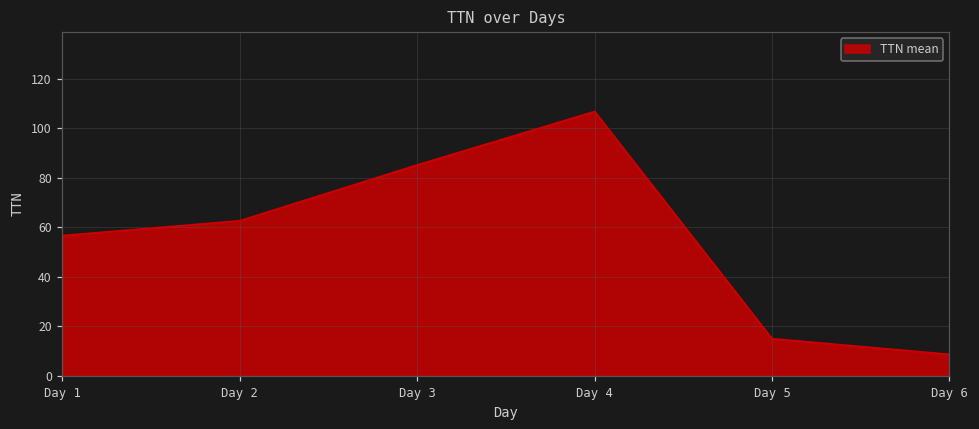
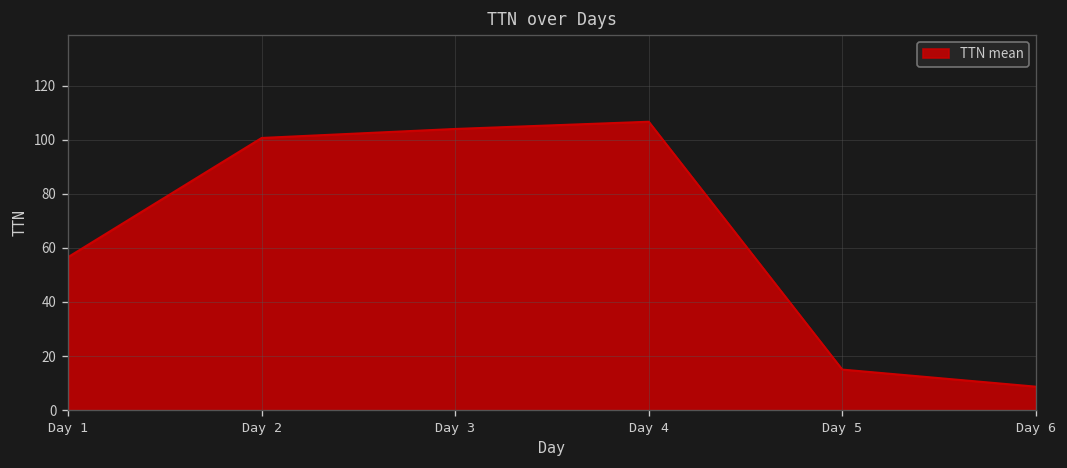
  {
    "Day 1": 57,
-   "Day 2": 63,
-   "Day 3": 85,
+   "Day 2": 101,
+   "Day 3": 104,
    "Day 4": 107,
    "Day 5": 15,
    "Day 6": 9
  }
